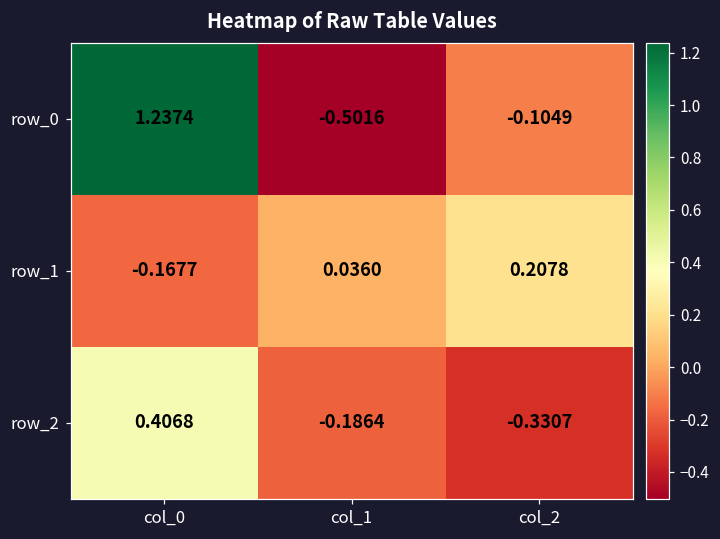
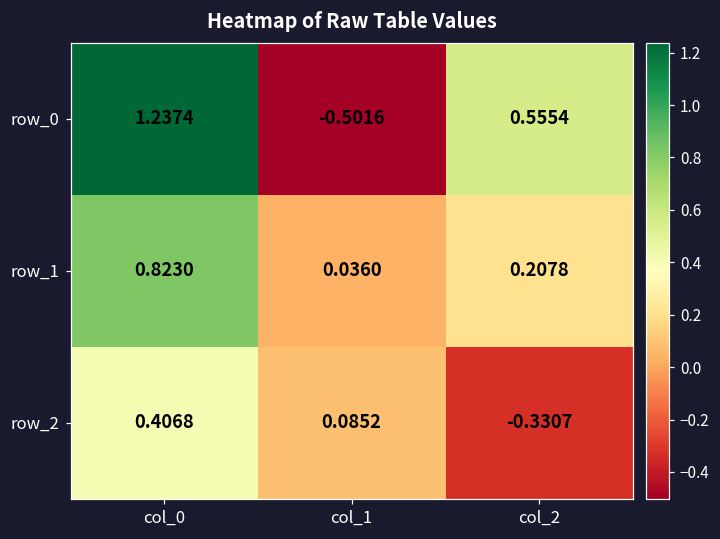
  {
    "row_0": {
      "col_0": 1.2374,
      "col_1": -0.5016,
-     "col_2": -0.1049
+     "col_2": 0.5554
    },
    "row_1": {
-     "col_0": -0.1677,
+     "col_0": 0.8230,
      "col_1": 0.0360,
      "col_2": 0.2078
    },
    "row_2": {
      "col_0": 0.4068,
-     "col_1": -0.1864,
+     "col_1": 0.0852,
      "col_2": -0.3307
    }
  }
